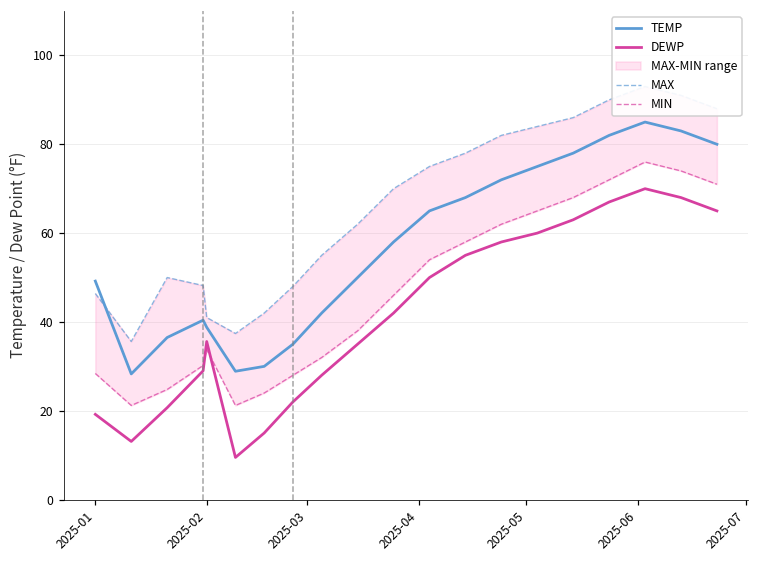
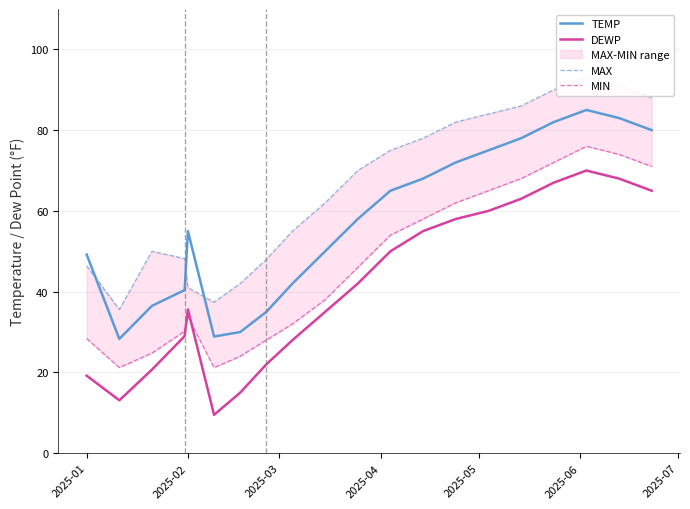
  {
    "TEMP": {
      "2025-01": 49,
-     "2025-02": 39
+     "2025-02": 55
    },
    "MAX-MIN range": {
      "2025-01": 46,
      "2025-02": 41
    }
  }
